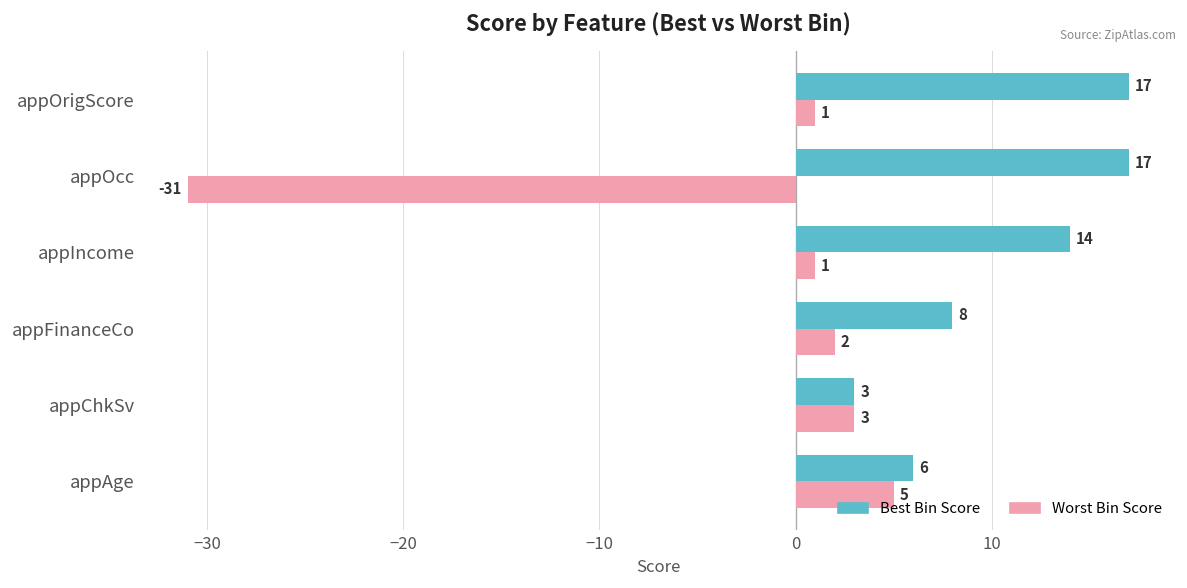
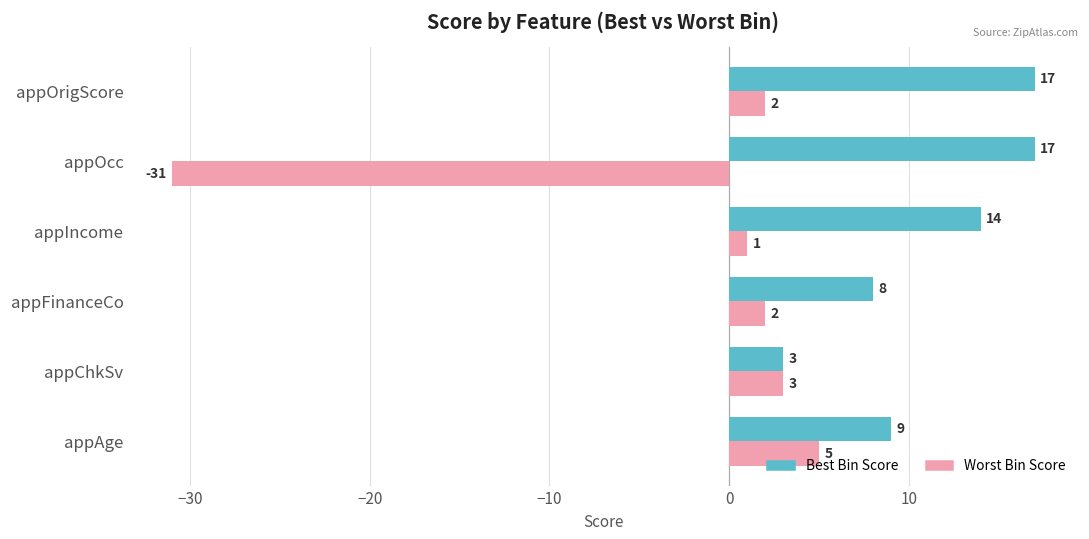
  {
    "Best Bin Score": {
      "appOrigScore": 17,
      "appOcc": 17,
      "appIncome": 14,
      "appFinanceCo": 8,
      "appChkSv": 3,
-     "appAge": 6
+     "appAge": 9
    },
    "Worst Bin Score": {
-     "appOrigScore": 1,
+     "appOrigScore": 2,
      "appOcc": -31,
      "appIncome": 1,
      "appFinanceCo": 2,
      "appChkSv": 3,
      "appAge": 5
    }
  }
